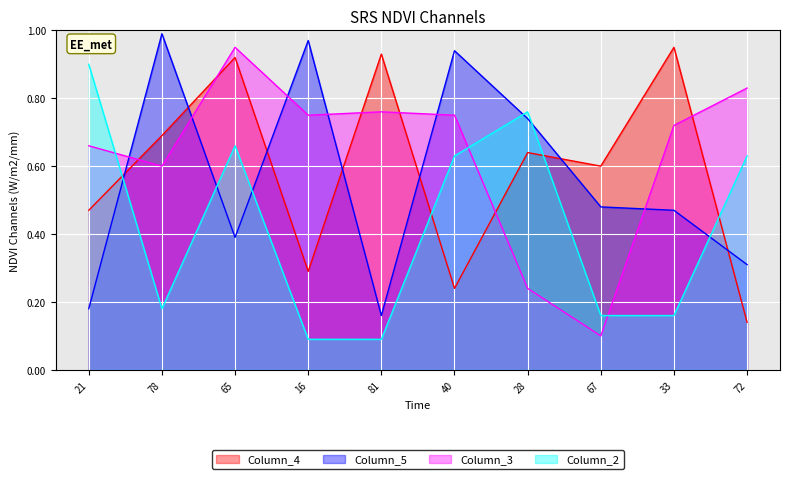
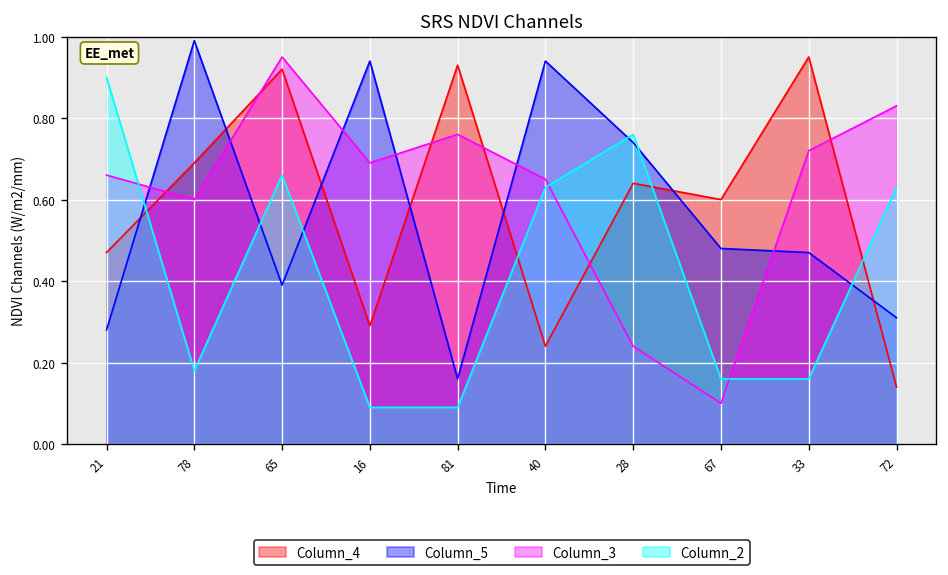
  {
    "Column_4": {
      "21": 0.47,
      "78": 0.69,
      "65": 0.92,
      "16": 0.29,
      "81": 0.93,
      "40": 0.24,
      "28": 0.64,
      "67": 0.60,
      "33": 0.95,
      "72": 0.14
    },
    "Column_5": {
-     "21": 0.18,
+     "21": 0.28,
      "78": 0.99,
      "65": 0.39,
-     "16": 0.97,
+     "16": 0.94,
      "81": 0.16,
      "40": 0.94,
      "28": 0.74,
      "67": 0.48,
      "33": 0.47,
      "72": 0.31
    },
    "Column_3": {
      "21": 0.66,
      "78": 0.60,
      "65": 0.95,
-     "16": 0.75,
+     "16": 0.69,
      "81": 0.76,
-     "40": 0.75,
+     "40": 0.65,
      "28": 0.24,
      "67": 0.10,
      "33": 0.72,
      "72": 0.83
    },
    "Column_2": {
      "21": 0.90,
      "78": 0.18,
      "65": 0.66,
      "16": 0.09,
      "81": 0.09,
      "40": 0.63,
      "28": 0.76,
      "67": 0.16,
      "33": 0.16,
      "72": 0.63
    }
  }
